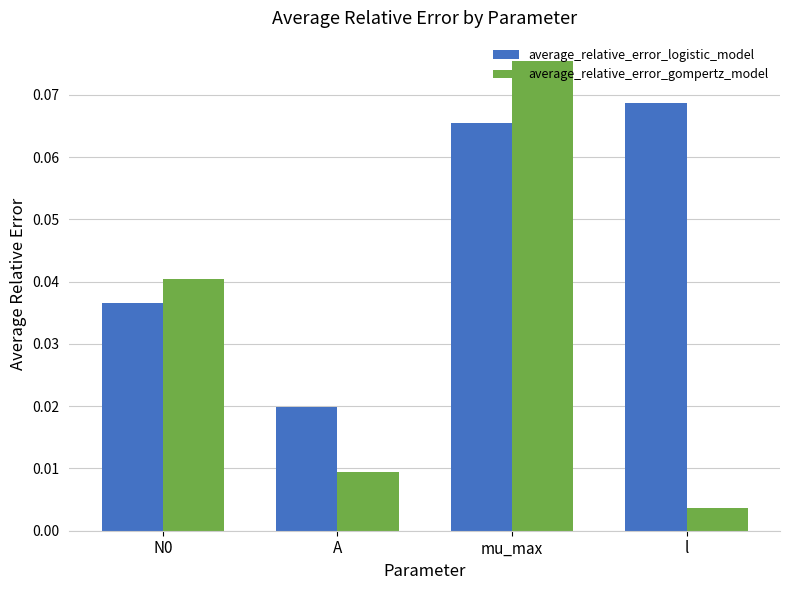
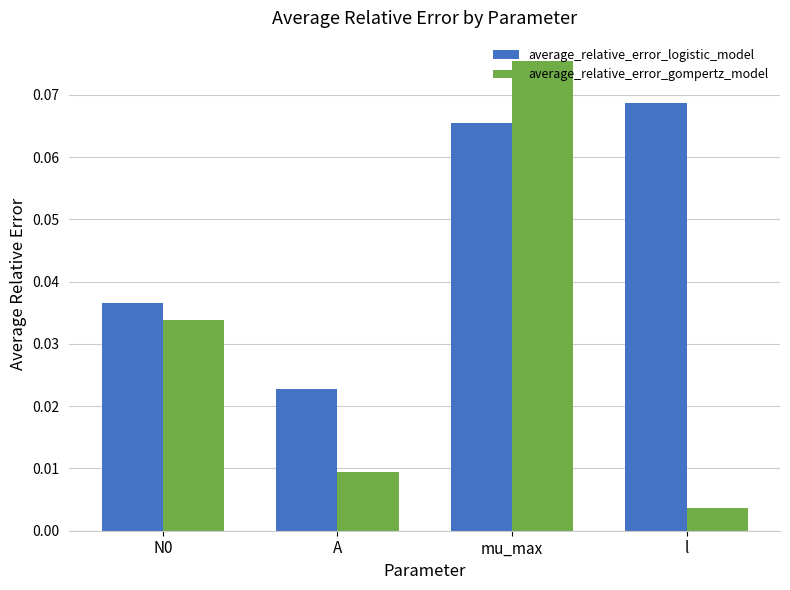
  {
    "average_relative_error_logistic_model": {
      "N0": 0.037,
-     "A": 0.020,
+     "A": 0.023,
      "mu_max": 0.066,
      "l": 0.069
    },
    "average_relative_error_gompertz_model": {
-     "N0": 0.040,
+     "N0": 0.034,
      "A": 0.010,
      "mu_max": 0.075,
      "l": 0.004
    }
  }
